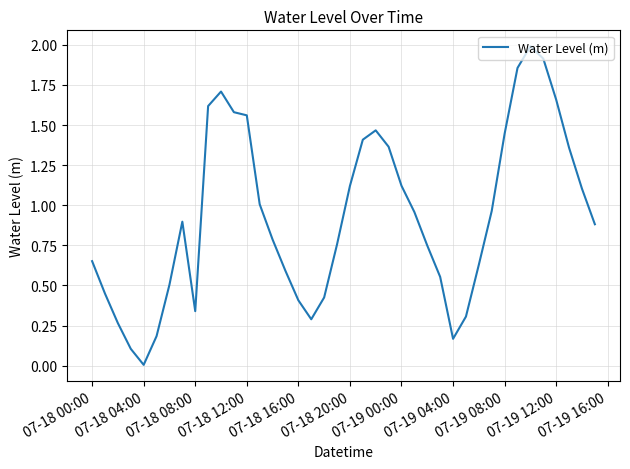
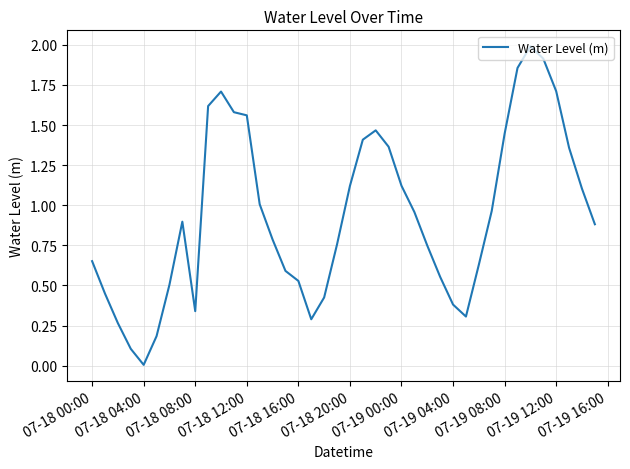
  {
    "07-18 00:00": 0.65,
    "07-18 04:00": 0.01,
    "07-18 08:00": 0.34,
    "07-18 12:00": 1.56,
-   "07-18 16:00": 0.41,
+   "07-18 16:00": 0.53,
    "07-18 20:00": 1.12,
    "07-19 00:00": 1.12,
-   "07-19 04:00": 0.17,
+   "07-19 04:00": 0.38,
    "07-19 08:00": 1.45,
-   "07-19 12:00": 1.66
+   "07-19 12:00": 1.71
  }
